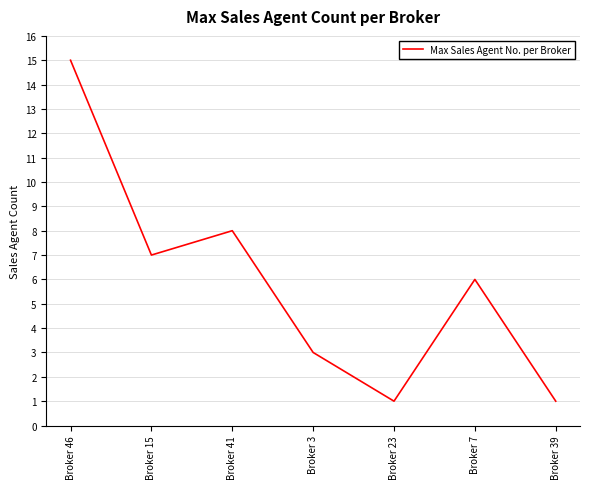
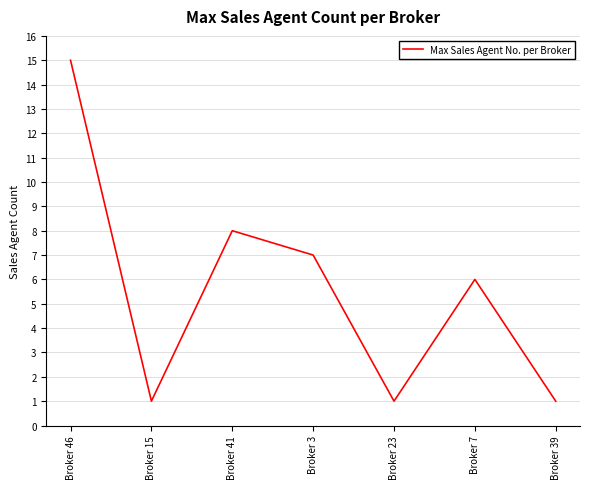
  {
    "Broker 46": 15,
-   "Broker 15": 7,
+   "Broker 15": 1,
    "Broker 41": 8,
-   "Broker 3": 3,
+   "Broker 3": 7,
    "Broker 23": 1,
    "Broker 7": 6,
    "Broker 39": 1
  }
